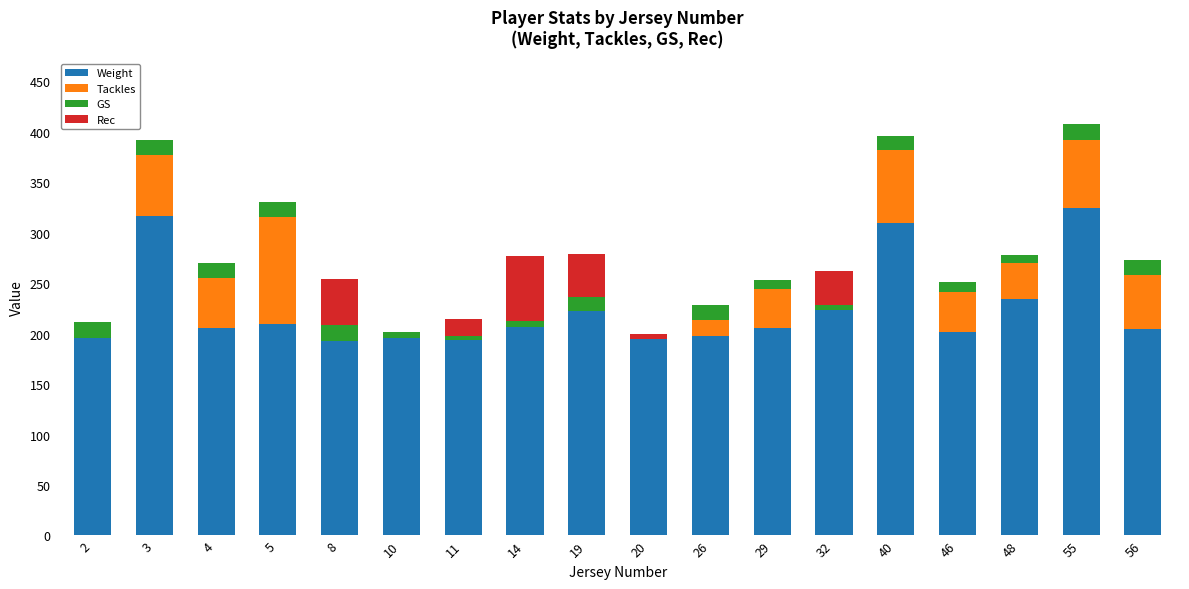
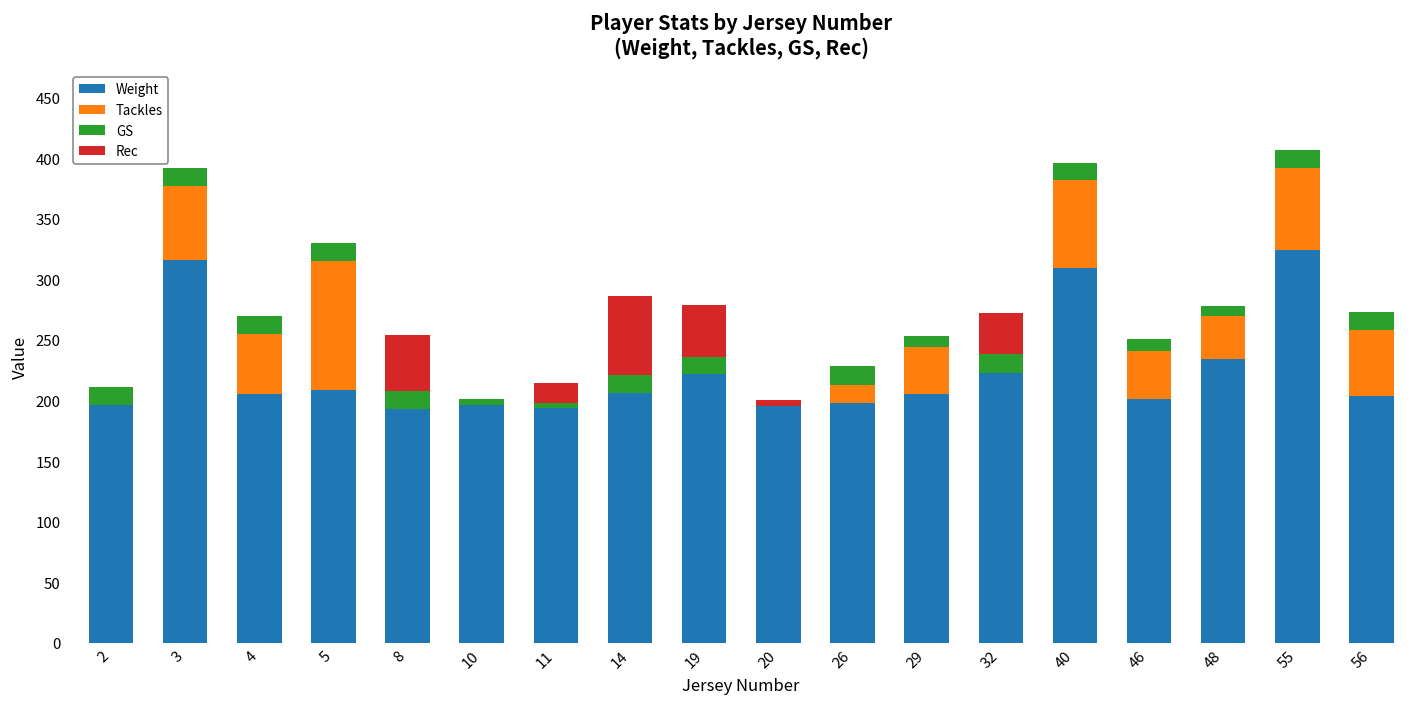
  {
    "Weight": {
      "2": 196,
      "3": 316,
      "4": 205,
      "5": 209,
      "8": 193,
      "10": 196,
      "11": 194,
      "14": 206,
      "19": 222,
      "20": 195,
      "26": 198,
      "29": 205,
      "32": 223,
      "40": 309,
      "46": 201,
      "48": 234,
      "55": 324,
      "56": 204
    },
    "Tackles": {
      "2": 0,
      "3": 61,
      "4": 50,
      "5": 106,
      "8": 0,
      "10": 0,
      "11": 0,
      "14": 0,
      "19": 0,
      "20": 0,
      "26": 15,
      "29": 39,
      "32": 0,
      "40": 73,
      "46": 40,
      "48": 36,
      "55": 68,
      "56": 54
    },
    "GS": {
      "2": 15,
      "3": 15,
      "4": 15,
      "5": 15,
      "8": 15,
      "10": 5,
      "11": 4,
-     "14": 6,
+     "14": 15,
      "19": 14,
      "20": 0,
      "26": 15,
      "29": 9,
-     "32": 5,
+     "32": 15,
      "40": 14,
      "46": 10,
      "48": 8,
      "55": 15,
      "56": 15
    },
    "Rec": {
      "2": 0,
      "3": 0,
      "4": 0,
      "5": 0,
      "8": 46,
      "10": 0,
      "11": 16,
      "14": 65,
      "19": 43,
      "20": 5,
      "26": 0,
      "29": 0,
      "32": 34,
      "40": 0,
      "46": 0,
      "48": 0,
      "55": 0,
      "56": 0
    }
  }
